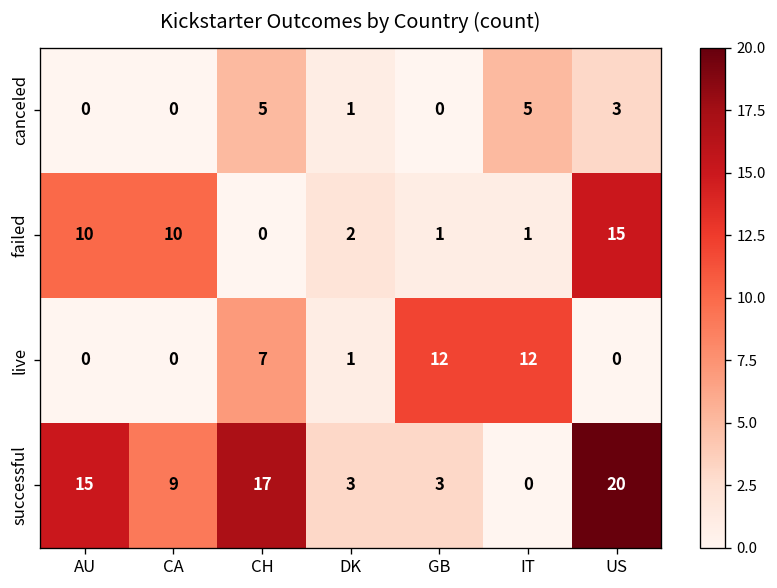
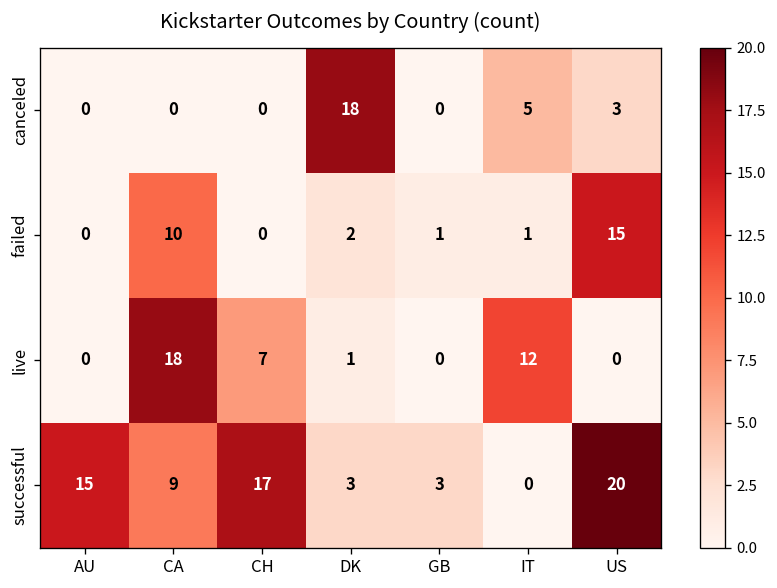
  {
    "canceled": {
      "AU": 0,
      "CA": 0,
-     "CH": 5,
-     "DK": 1,
+     "CH": 0,
+     "DK": 18,
      "GB": 0,
      "IT": 5,
      "US": 3
    },
    "failed": {
-     "AU": 10,
+     "AU": 0,
      "CA": 10,
      "CH": 0,
      "DK": 2,
      "GB": 1,
      "IT": 1,
      "US": 15
    },
    "live": {
      "AU": 0,
-     "CA": 0,
+     "CA": 18,
      "CH": 7,
      "DK": 1,
-     "GB": 12,
+     "GB": 0,
      "IT": 12,
      "US": 0
    },
    "successful": {
      "AU": 15,
      "CA": 9,
      "CH": 17,
      "DK": 3,
      "GB": 3,
      "IT": 0,
      "US": 20
    }
  }
